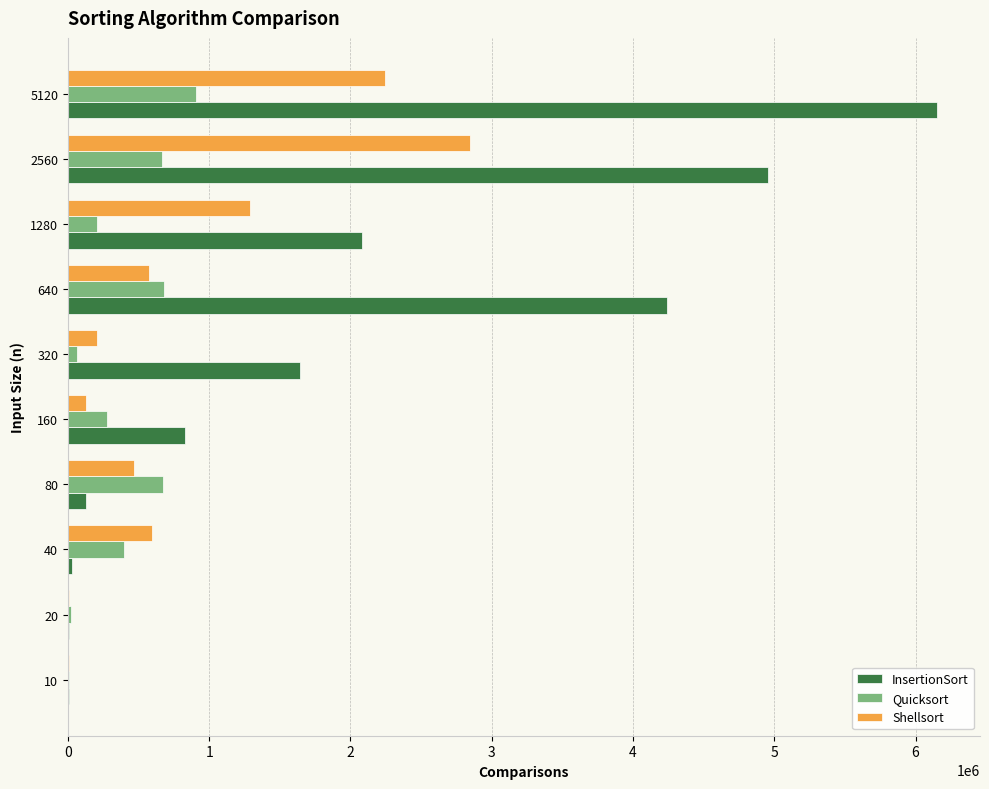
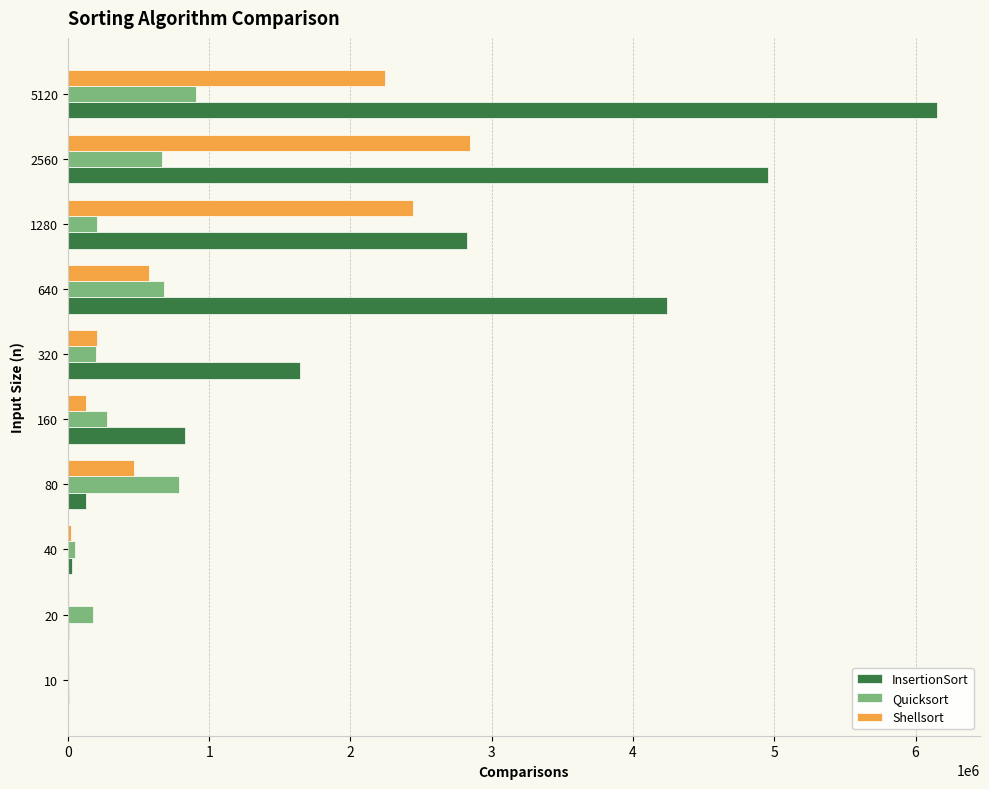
  {
    "InsertionSort": {
      "5120": 6150000,
      "2560": 4960000,
-     "1280": 2080000,
+     "1280": 2820000,
      "640": 4240000,
      "320": 1640000,
      "160": 830000,
      "80": 120000,
      "40": 30000
    },
    "Quicksort": {
      "5120": 910000,
      "2560": 670000,
      "1280": 210000,
      "640": 680000,
-     "320": 70000,
+     "320": 200000,
      "160": 280000,
-     "80": 670000,
-     "40": 400000,
-     "20": 20000
+     "80": 790000,
+     "40": 50000,
+     "20": 180000
    },
    "Shellsort": {
      "5120": 2240000,
      "2560": 2840000,
-     "1280": 1290000,
+     "1280": 2440000,
      "640": 580000,
      "320": 210000,
      "160": 130000,
      "80": 470000,
-     "40": 590000
+     "40": 20000
    }
  }
